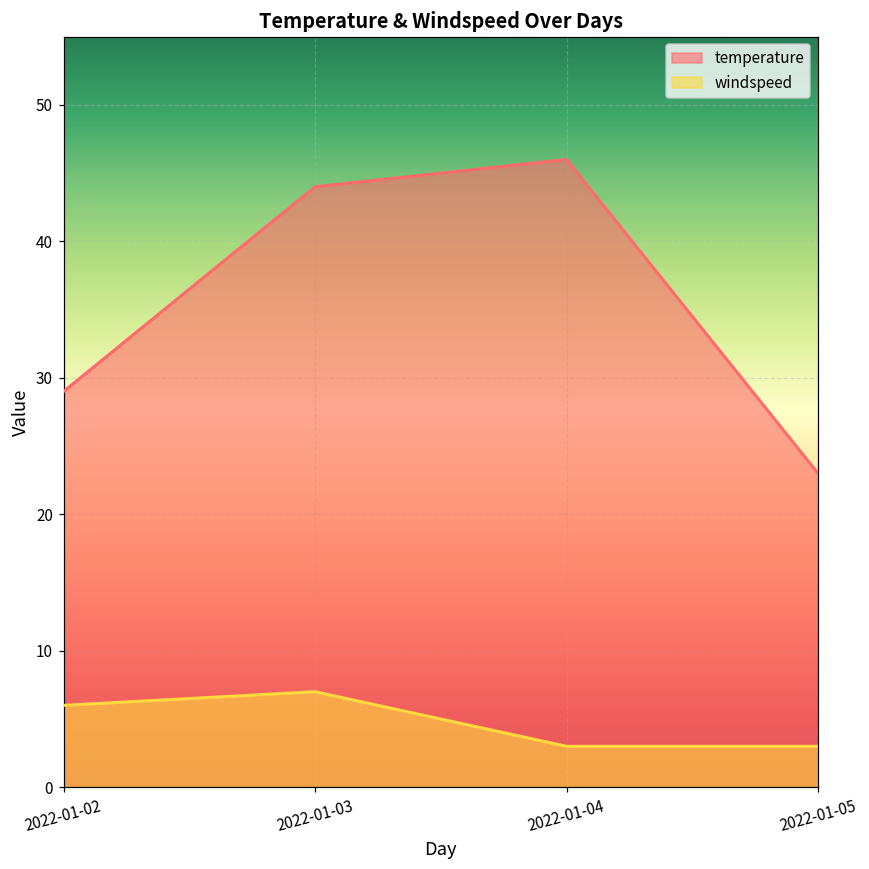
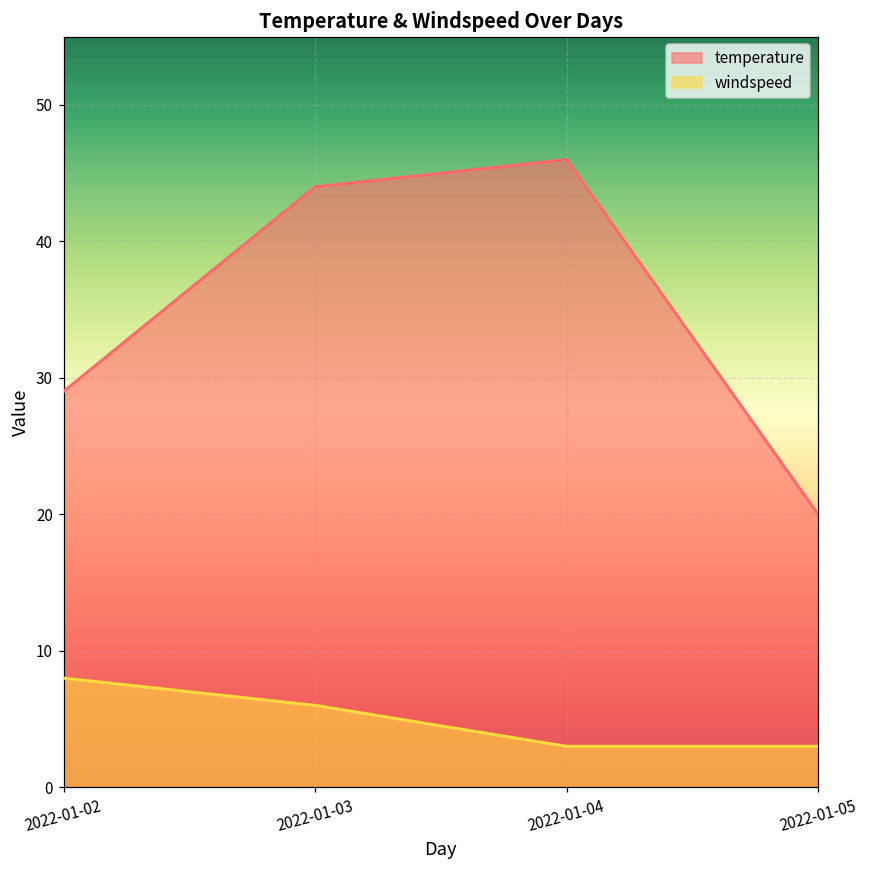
  {
    "temperature": {
      "2022-01-02": 29,
      "2022-01-03": 44,
      "2022-01-04": 46,
-     "2022-01-05": 23
+     "2022-01-05": 20
    },
    "windspeed": {
-     "2022-01-02": 6,
-     "2022-01-03": 7,
+     "2022-01-02": 8,
+     "2022-01-03": 6,
      "2022-01-04": 3,
      "2022-01-05": 3
    }
  }
